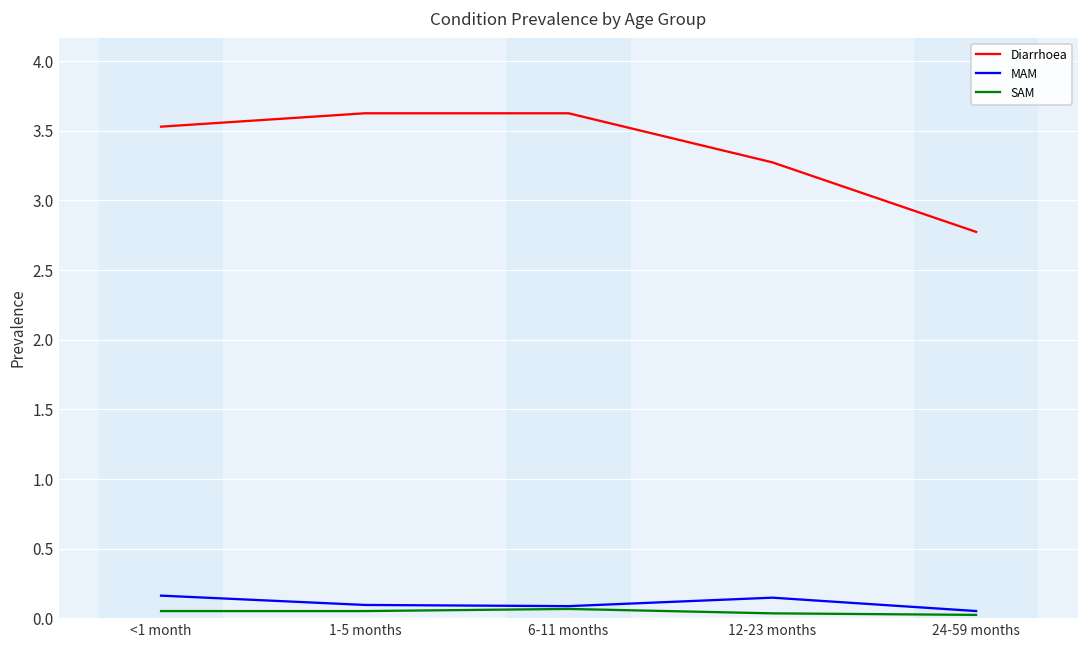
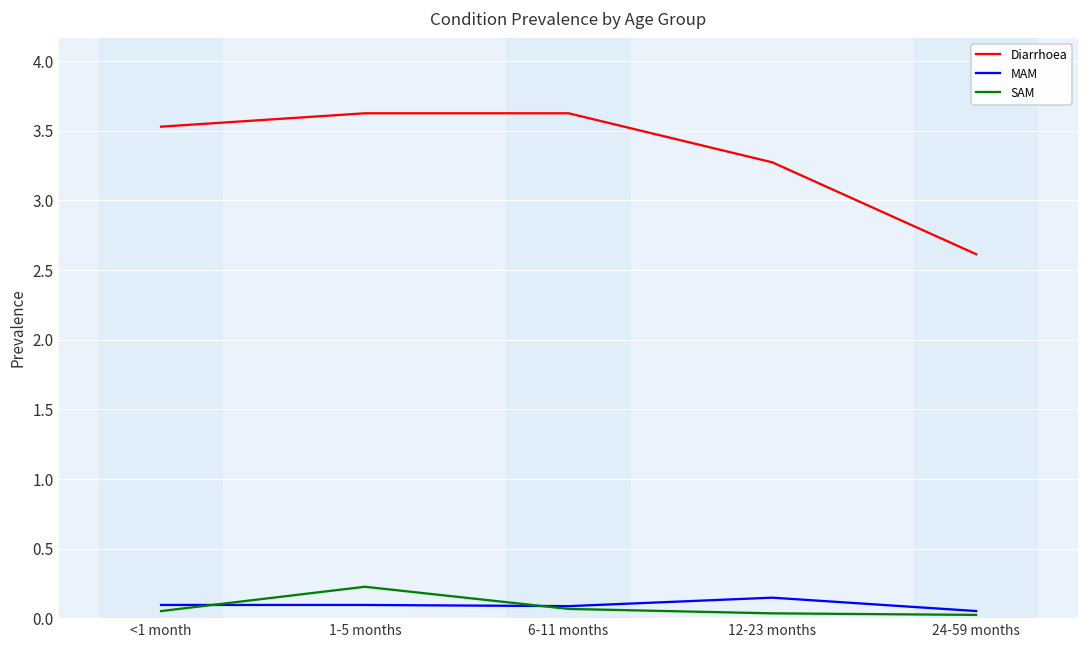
  {
    "Diarrhoea": {
      "<1 month": 3.53,
      "1-5 months": 3.62,
      "6-11 months": 3.62,
      "12-23 months": 3.27,
-     "24-59 months": 2.77
+     "24-59 months": 2.61
    },
    "MAM": {
-     "<1 month": 0.16,
+     "<1 month": 0.10,
      "1-5 months": 0.10,
      "6-11 months": 0.09,
      "12-23 months": 0.15,
      "24-59 months": 0.05
    },
    "SAM": {
      "<1 month": 0.05,
-     "1-5 months": 0.05,
+     "1-5 months": 0.23,
      "6-11 months": 0.07,
      "12-23 months": 0.04,
      "24-59 months": 0.02
    }
  }
